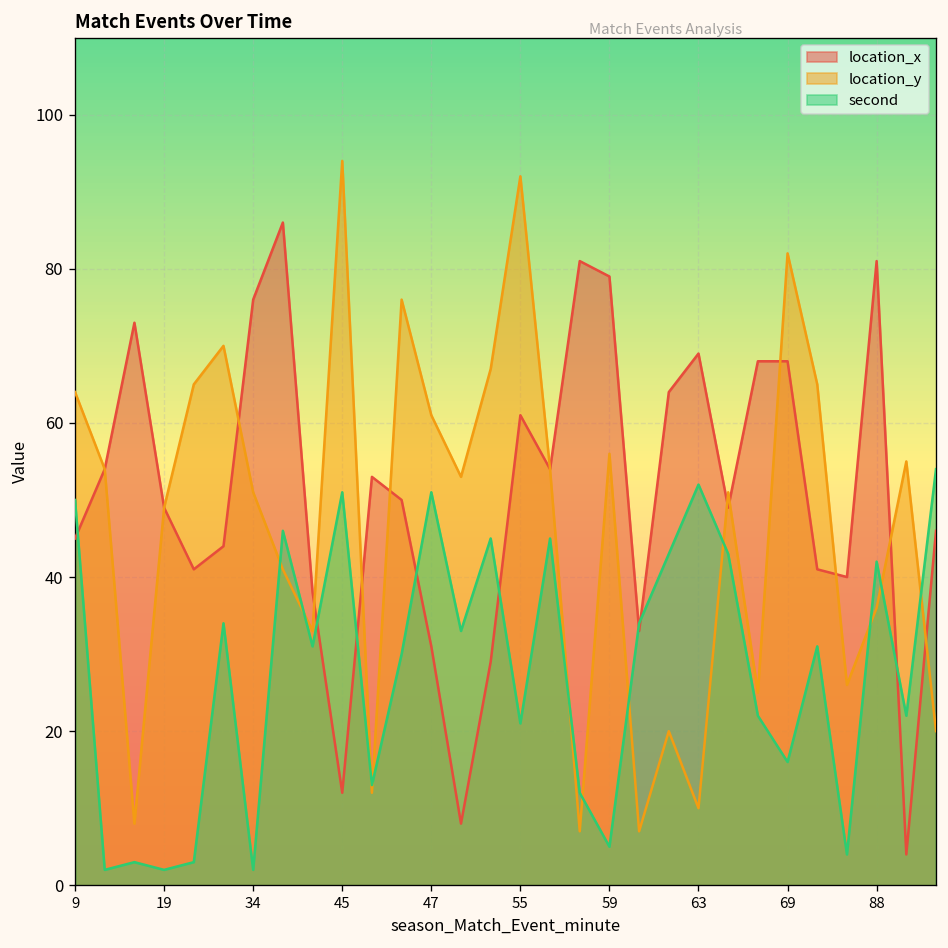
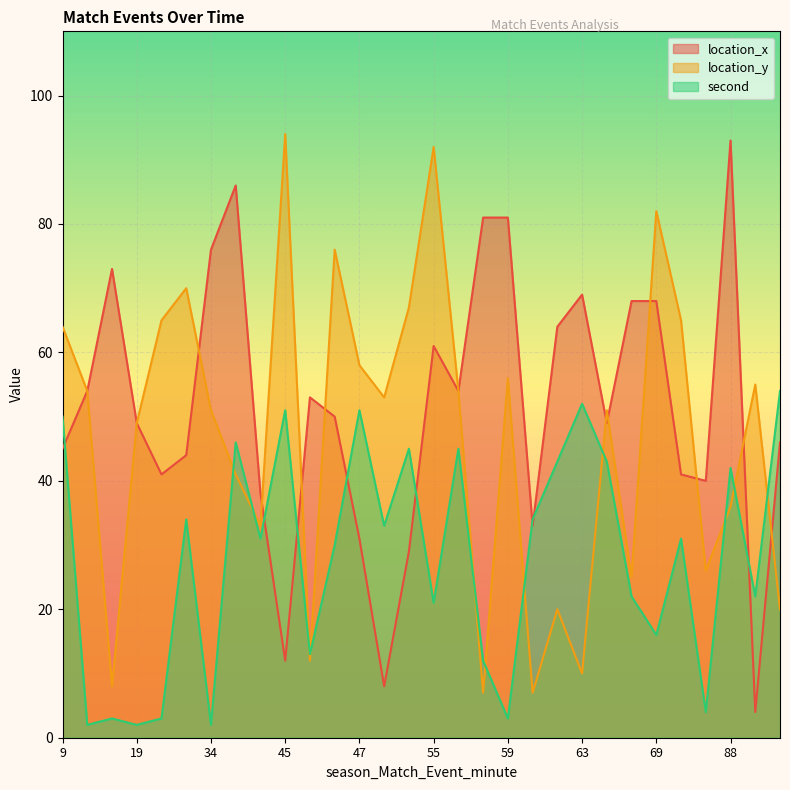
  {
    "location_x": {
      "9": 45,
      "34": 76,
      "45": 12,
      "47": 31,
      "55": 61,
-     "59": 79,
+     "59": 81,
      "63": 69,
      "69": 68,
-     "88": 81
+     "88": 93
    },
    "location_y": {
      "9": 64,
      "34": 51,
      "45": 94,
-     "47": 61,
+     "47": 58,
      "55": 92,
      "59": 56,
      "63": 10,
      "69": 82,
      "88": 36
    },
    "second": {
      "9": 50,
      "34": 2,
      "45": 51,
      "47": 51,
      "55": 21,
-     "59": 5,
+     "59": 3,
      "63": 52,
      "69": 16,
      "88": 42
    }
  }
